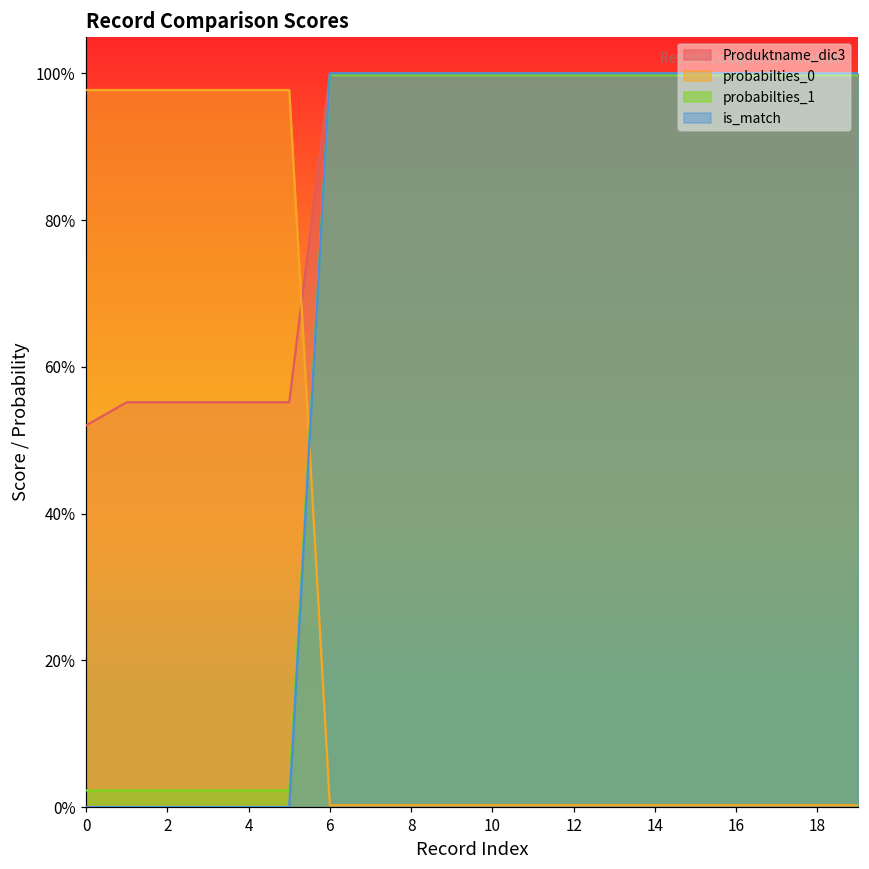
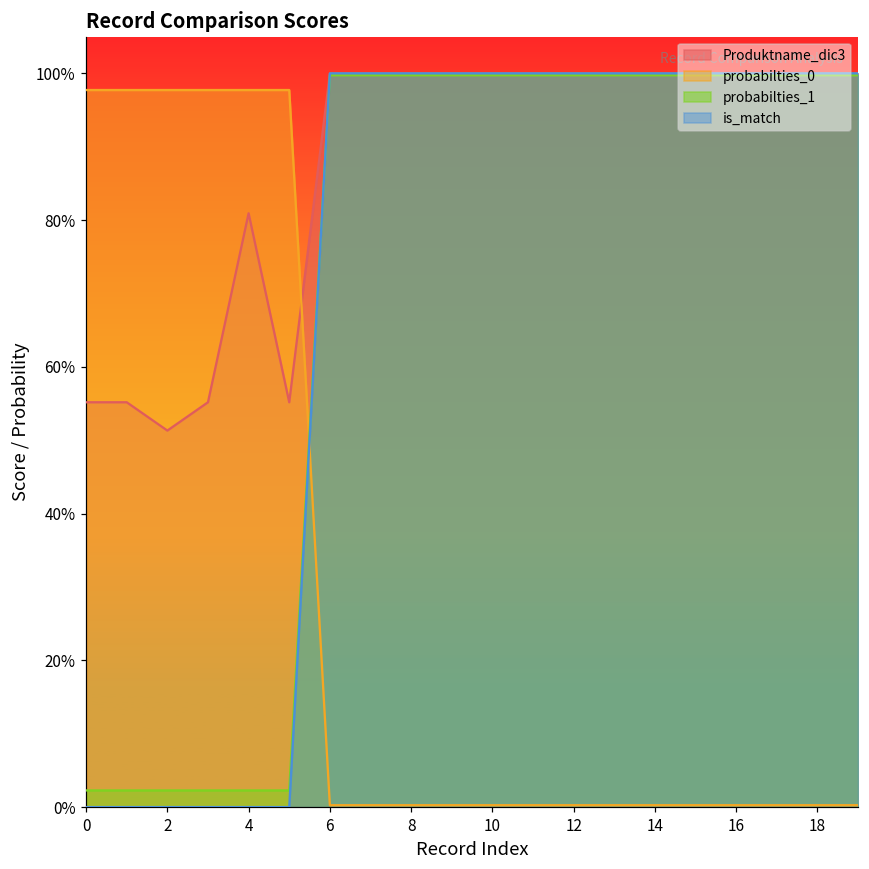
  {
    "Produktname_dic3": {
-     "0": "52%",
-     "2": "55%",
-     "4": "55%"
+     "0": "55%",
+     "2": "51%",
+     "4": "81%"
    },
    "probabilties_0": {
      "0": "98%",
      "2": "98%",
      "4": "98%",
      "6": "0%",
      "8": "0%",
      "10": "0%",
      "12": "0%",
      "14": "0%",
      "16": "0%",
      "18": "0%"
    },
    "probabilties_1": {
      "0": "2%",
      "2": "2%",
      "4": "2%"
    },
    "is_match": {
      "0": "0%",
      "2": "0%",
      "4": "0%"
    }
  }
